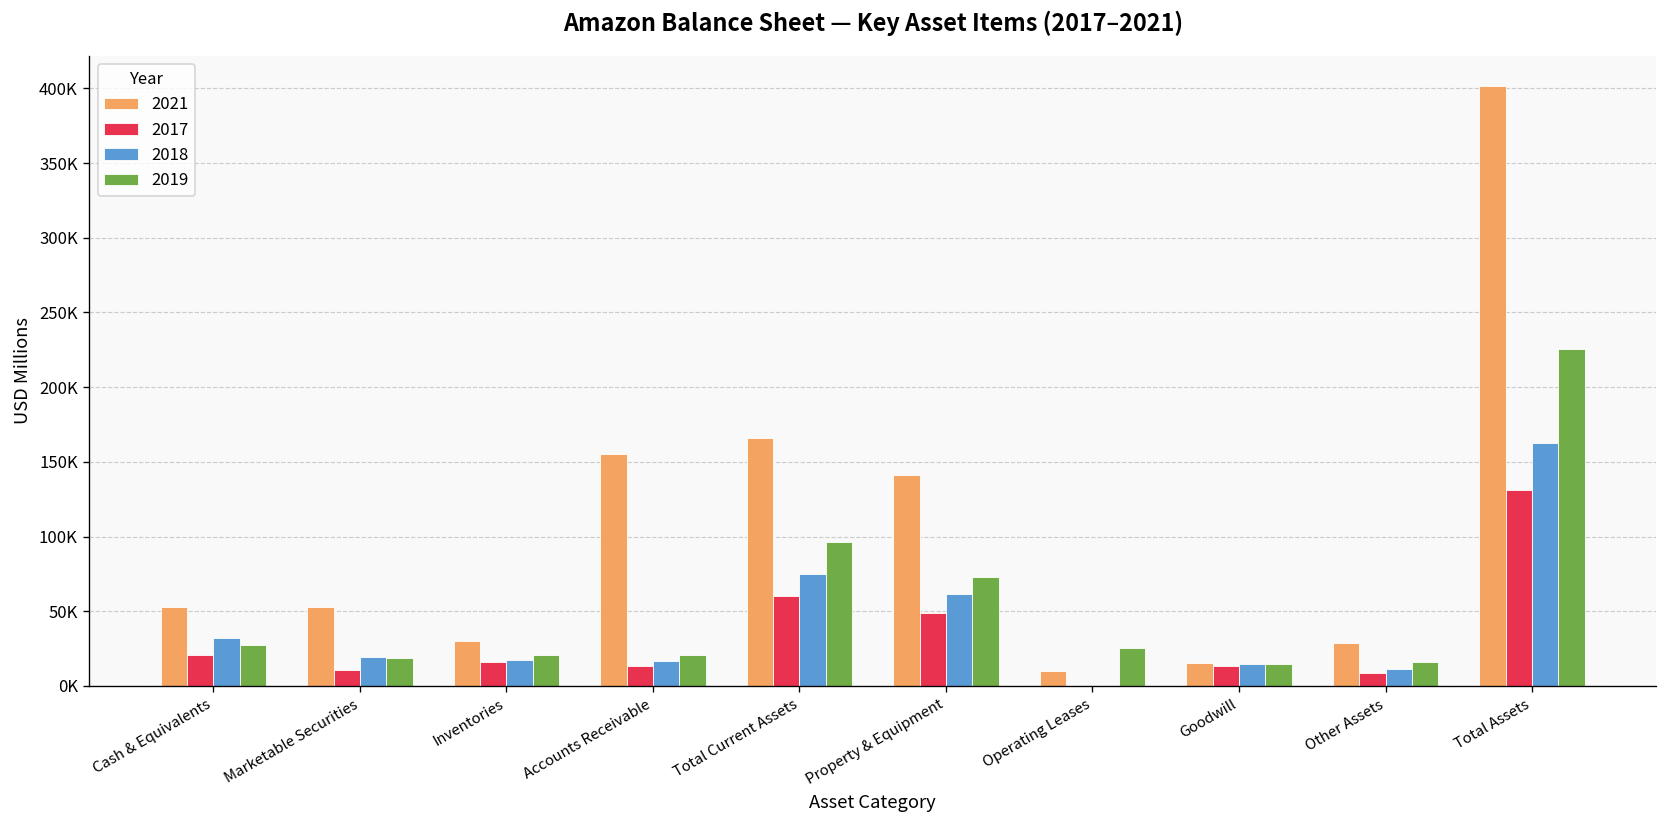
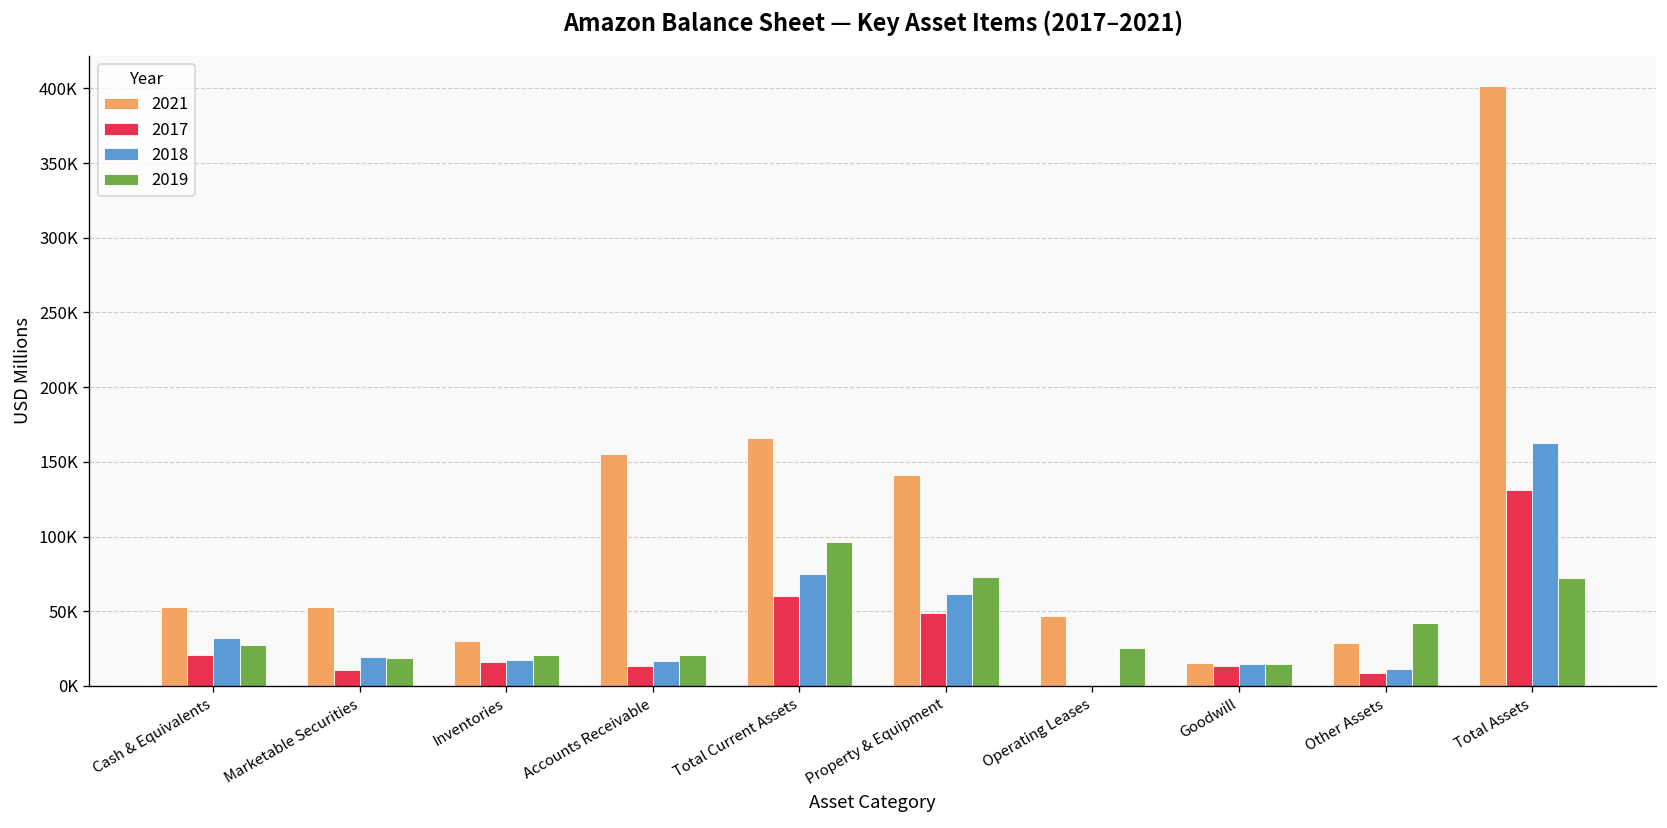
  {
    "2021": {
      "Cash & Equivalents": 53000,
      "Marketable Securities": 53000,
      "Inventories": 30000,
      "Accounts Receivable": 155000,
      "Total Current Assets": 166000,
      "Property & Equipment": 141000,
-     "Operating Leases": 10000,
+     "Operating Leases": 47000,
      "Goodwill": 15000,
      "Other Assets": 28000,
      "Total Assets": 401000
    },
    "2017": {
      "Cash & Equivalents": 21000,
      "Marketable Securities": 10000,
      "Inventories": 16000,
      "Accounts Receivable": 13000,
      "Total Current Assets": 60000,
      "Property & Equipment": 49000,
      "Operating Leases": 0,
      "Goodwill": 13000,
      "Other Assets": 9000,
      "Total Assets": 131000
    },
    "2018": {
      "Cash & Equivalents": 32000,
      "Marketable Securities": 19000,
      "Inventories": 17000,
      "Accounts Receivable": 17000,
      "Total Current Assets": 75000,
      "Property & Equipment": 62000,
      "Operating Leases": 0,
      "Goodwill": 15000,
      "Other Assets": 11000,
      "Total Assets": 163000
    },
    "2019": {
      "Cash & Equivalents": 27000,
      "Marketable Securities": 19000,
      "Inventories": 20000,
      "Accounts Receivable": 21000,
      "Total Current Assets": 96000,
      "Property & Equipment": 73000,
      "Operating Leases": 25000,
      "Goodwill": 15000,
-     "Other Assets": 16000,
-     "Total Assets": 225000
+     "Other Assets": 42000,
+     "Total Assets": 72000
    }
  }
